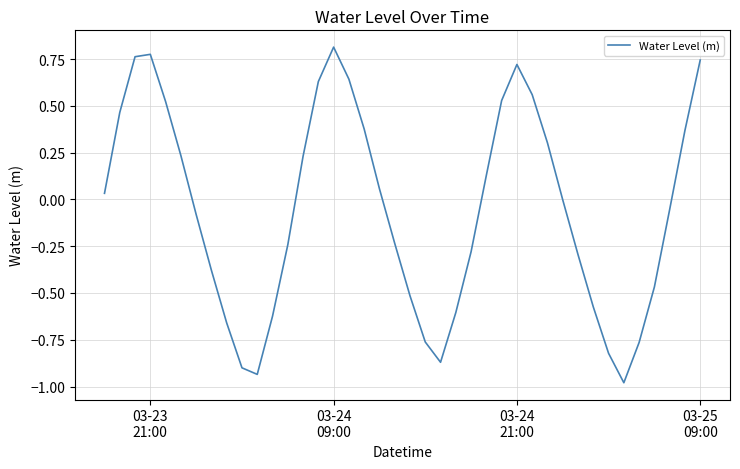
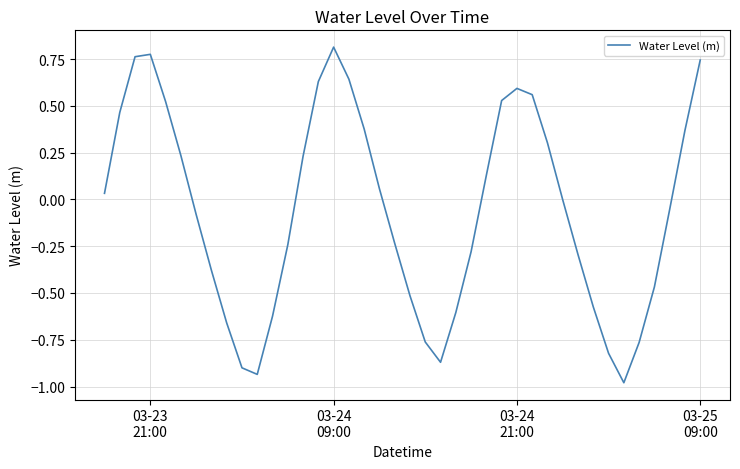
  {
    "03-23 21:00": 0.78,
    "03-24 09:00": 0.81,
-   "03-24 21:00": 0.72,
+   "03-24 21:00": 0.59,
    "03-25 09:00": 0.74
  }
